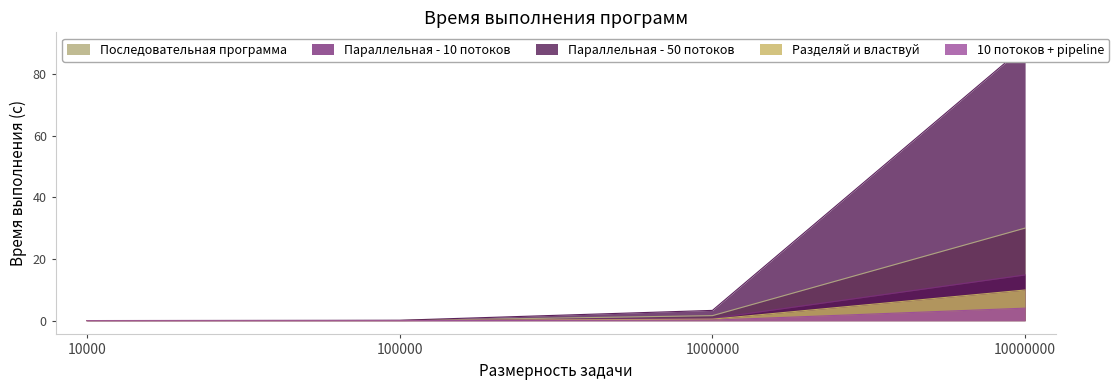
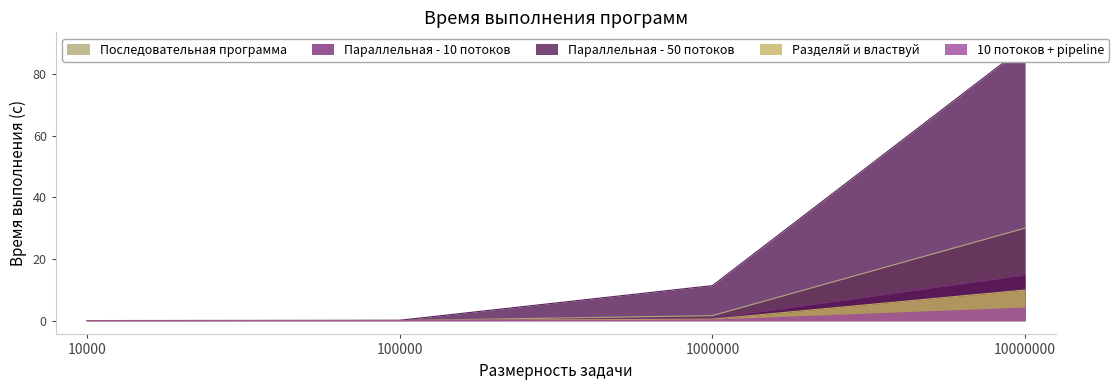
  {
    "Параллельная - 50 потоков": {
-     "1000000": 3
+     "1000000": 11
    }
  }
